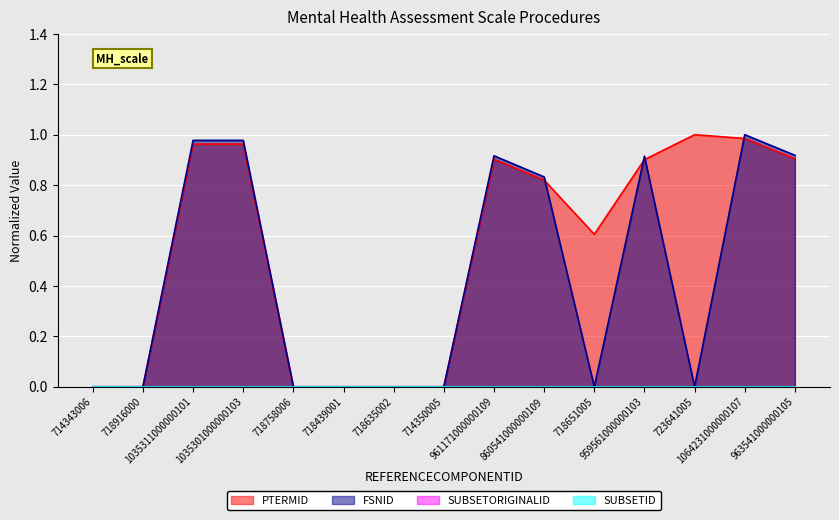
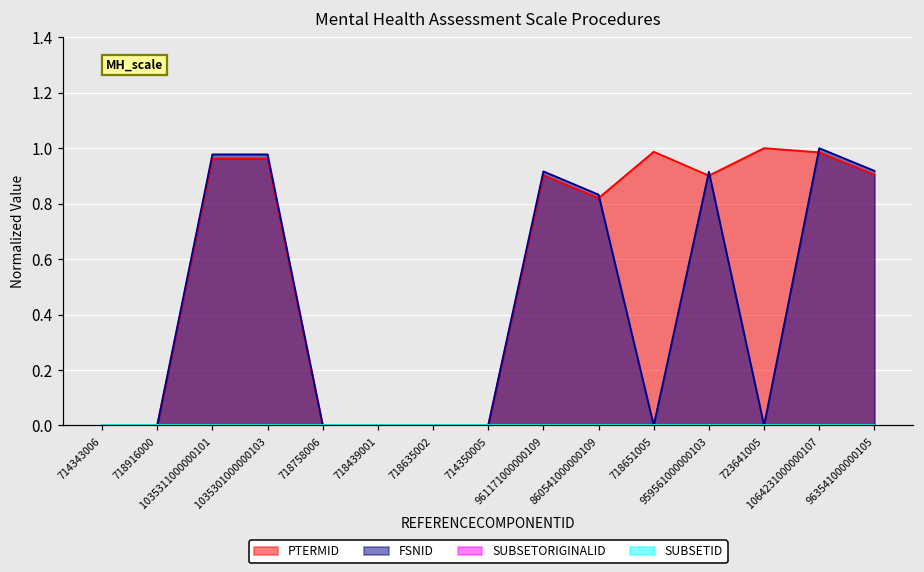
  {
    "PTERMID": {
      "1035311000000101": 0.96,
      "1035301000000103": 0.96,
      "961171000000109": 0.90,
      "860541000000109": 0.82,
-     "718651005": 0.60,
+     "718651005": 0.99,
      "959561000000103": 0.90,
      "723641005": 1.00,
      "1064231000000107": 0.98,
      "963541000000105": 0.90
    },
    "FSNID": {
      "1035311000000101": 0.98,
      "1035301000000103": 0.98,
      "961171000000109": 0.92,
      "860541000000109": 0.83,
      "959561000000103": 0.91,
      "1064231000000107": 1.00,
      "963541000000105": 0.92
    },
    "SUBSETID": {
      "1035311000000101": 0.00,
      "1035301000000103": 0.00,
      "961171000000109": 0.00,
      "860541000000109": 0.00,
      "959561000000103": 0.00,
      "1064231000000107": 0.00,
      "963541000000105": 0.00
    }
  }
